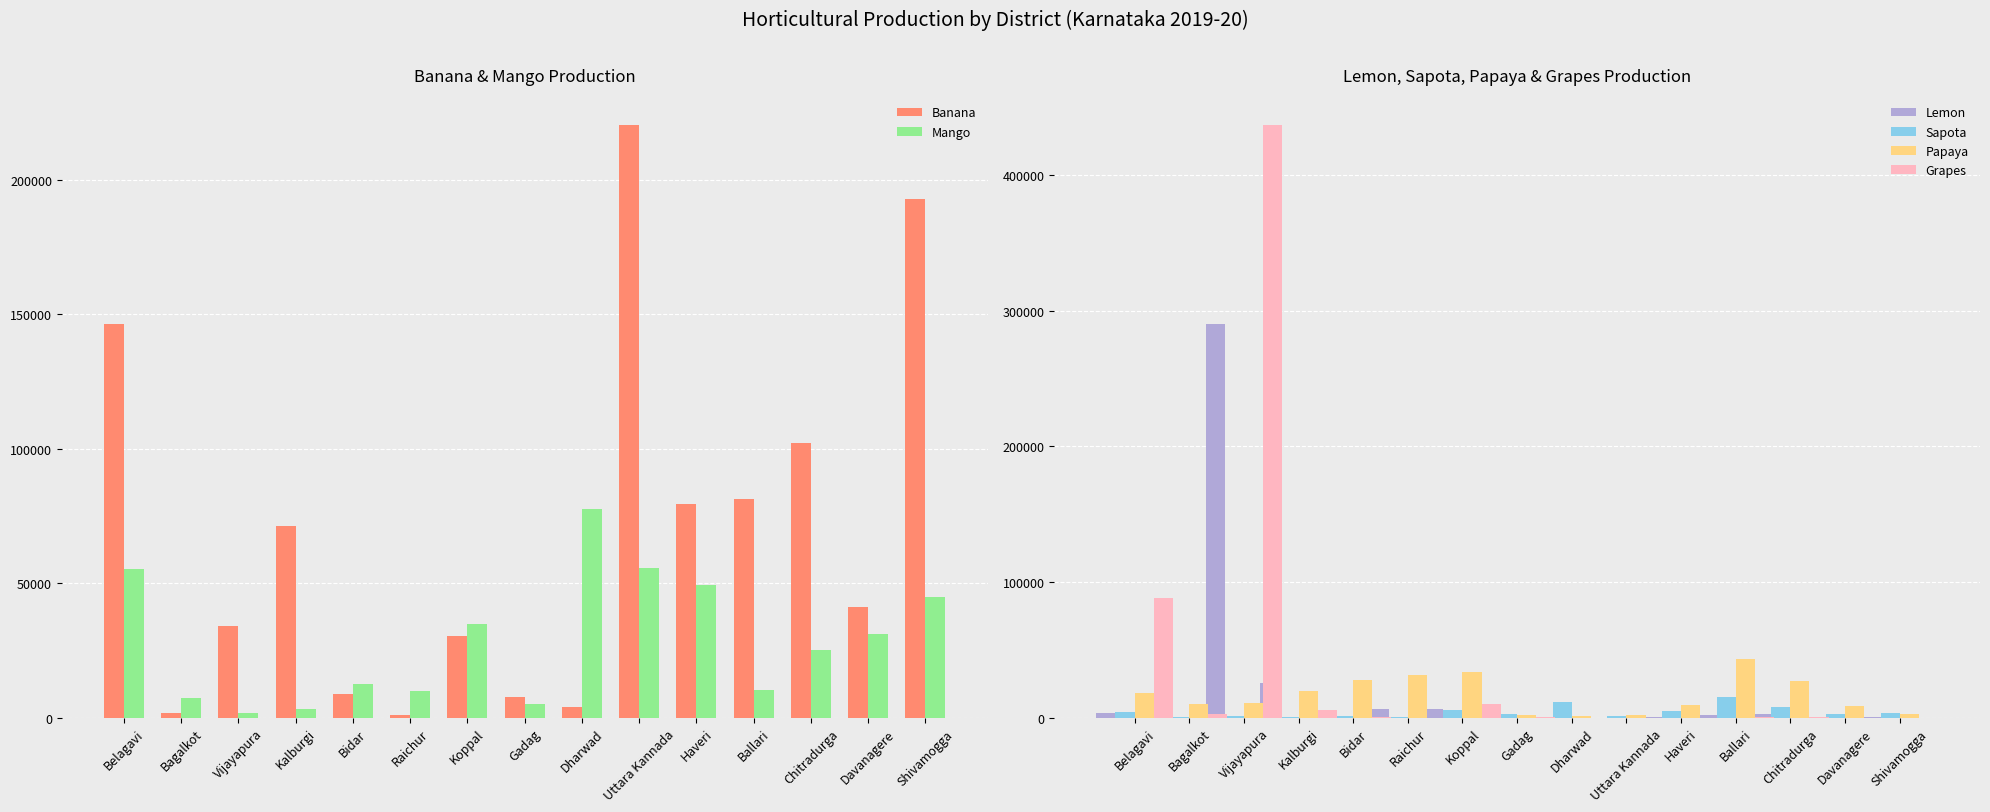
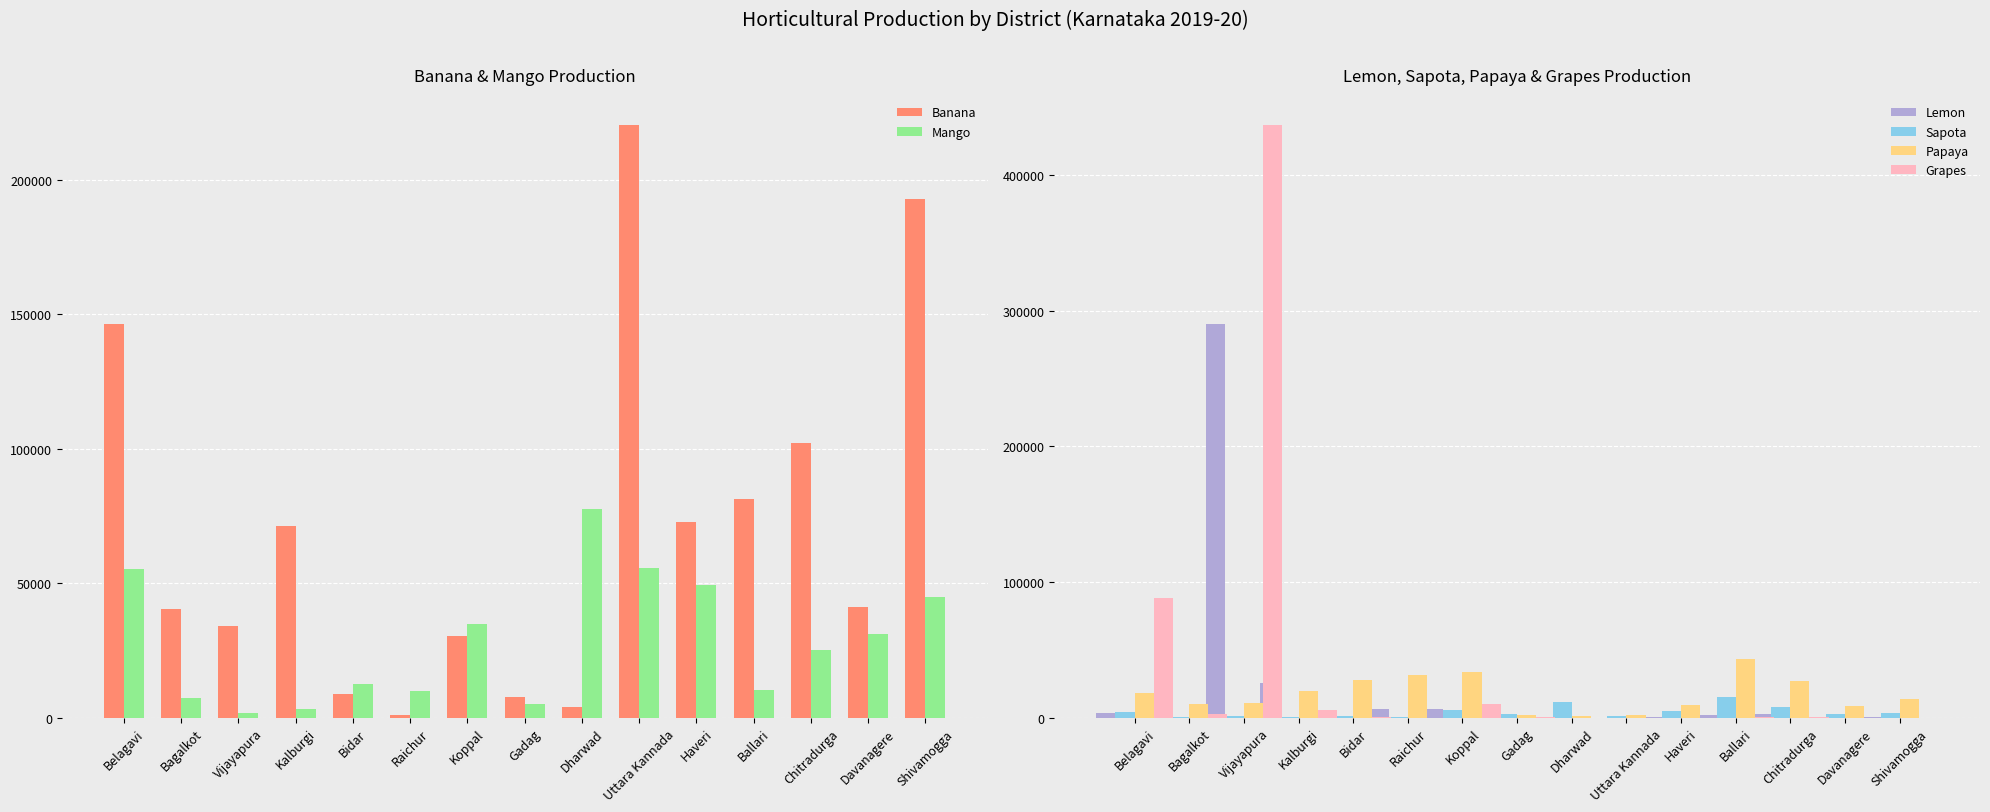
  {
    "Banana & Mango Production": {
      "Banana": {
        "Belagavi": 147000,
-       "Bagalkot": 2000,
+       "Bagalkot": 41000,
        "Vijayapura": 34000,
        "Kalburgi": 71000,
        "Bidar": 9000,
        "Raichur": 1000,
        "Koppal": 30000,
        "Gadag": 8000,
        "Dharwad": 4000,
        "Uttara Kannada": 221000,
-       "Haveri": 79000,
+       "Haveri": 73000,
        "Ballari": 81000,
        "Chitradurga": 102000,
        "Davanagere": 41000,
        "Shivamogga": 193000
      },
      "Mango": {
        "Belagavi": 55000,
        "Bagalkot": 8000,
        "Vijayapura": 2000,
        "Kalburgi": 3000,
        "Bidar": 13000,
        "Raichur": 10000,
        "Koppal": 35000,
        "Gadag": 5000,
        "Dharwad": 77000,
        "Uttara Kannada": 56000,
        "Haveri": 49000,
        "Ballari": 10000,
        "Chitradurga": 25000,
        "Davanagere": 31000,
        "Shivamogga": 45000
      }
    },
    "Lemon, Sapota, Papaya & Grapes Production": {
      "Papaya": {
        "Belagavi": 18000,
        "Bagalkot": 10000,
        "Vijayapura": 11000,
        "Kalburgi": 20000,
        "Bidar": 28000,
        "Raichur": 31000,
        "Koppal": 34000,
        "Gadag": 2000,
        "Uttara Kannada": 2000,
        "Haveri": 9000,
        "Ballari": 44000,
        "Chitradurga": 27000,
        "Davanagere": 9000,
-       "Shivamogga": 3000
+       "Shivamogga": 14000
      }
    }
  }
